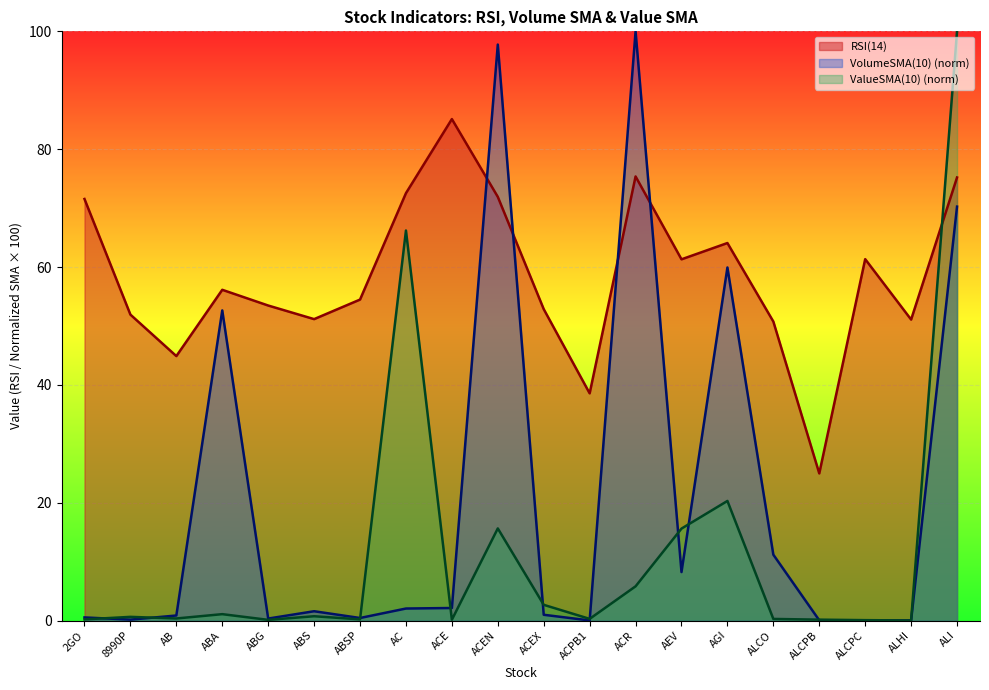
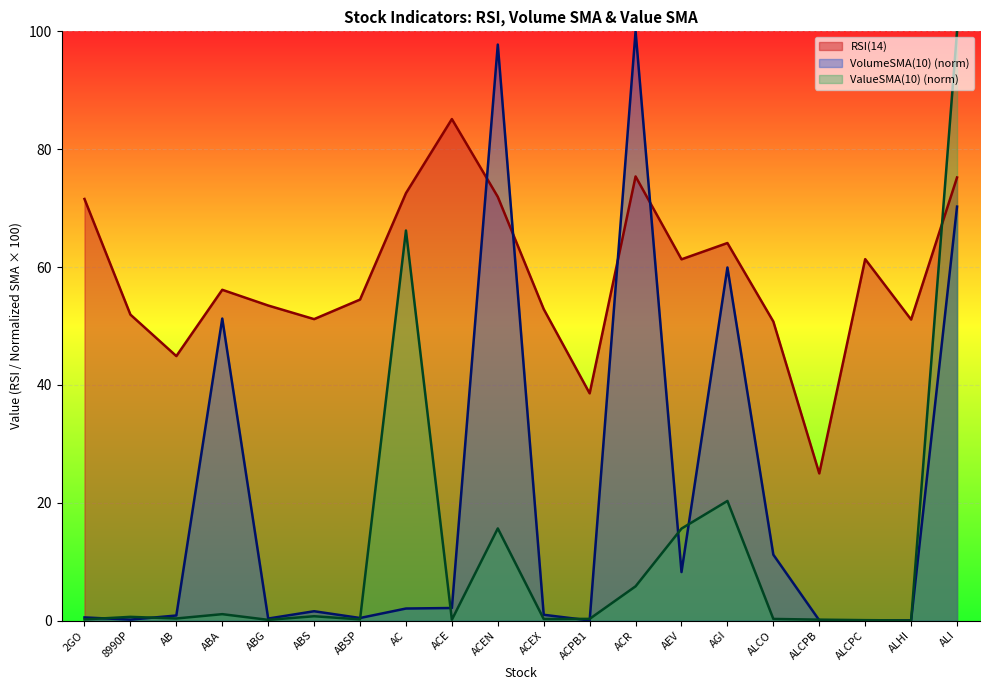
  {
    "RSI(14)": {
      "2GO": 72,
      "8990P": 52,
      "AB": 45,
      "ABA": 56,
      "ABG": 53,
      "ABS": 51,
      "ABSP": 54,
      "AC": 73,
      "ACE": 85,
      "ACEN": 72,
      "ACEX": 53,
      "ACPB1": 39,
      "ACR": 75,
      "AEV": 61,
      "AGI": 64,
      "ALCO": 51,
      "ALCPB": 25,
      "ALCPC": 61,
      "ALHI": 51,
      "ALI": 75
    },
    "VolumeSMA(10) (norm)": {
      "8990P": 0,
      "AB": 1,
-     "ABA": 53,
+     "ABA": 51,
      "ABS": 2,
      "AC": 2,
      "ACE": 2,
      "ACEN": 98,
      "ACEX": 1,
      "ACR": 100,
      "AEV": 8,
      "AGI": 60,
      "ALCO": 11,
      "ALI": 70
    },
    "ValueSMA(10) (norm)": {
      "8990P": 1,
      "AB": 0,
      "ABA": 1,
      "ABS": 1,
      "AC": 66,
      "ACE": 0,
      "ACEN": 16,
-     "ACEX": 3,
+     "ACEX": 0,
      "ACR": 6,
      "AEV": 16,
      "AGI": 20,
      "ALCO": 0,
      "ALI": 100
    }
  }
